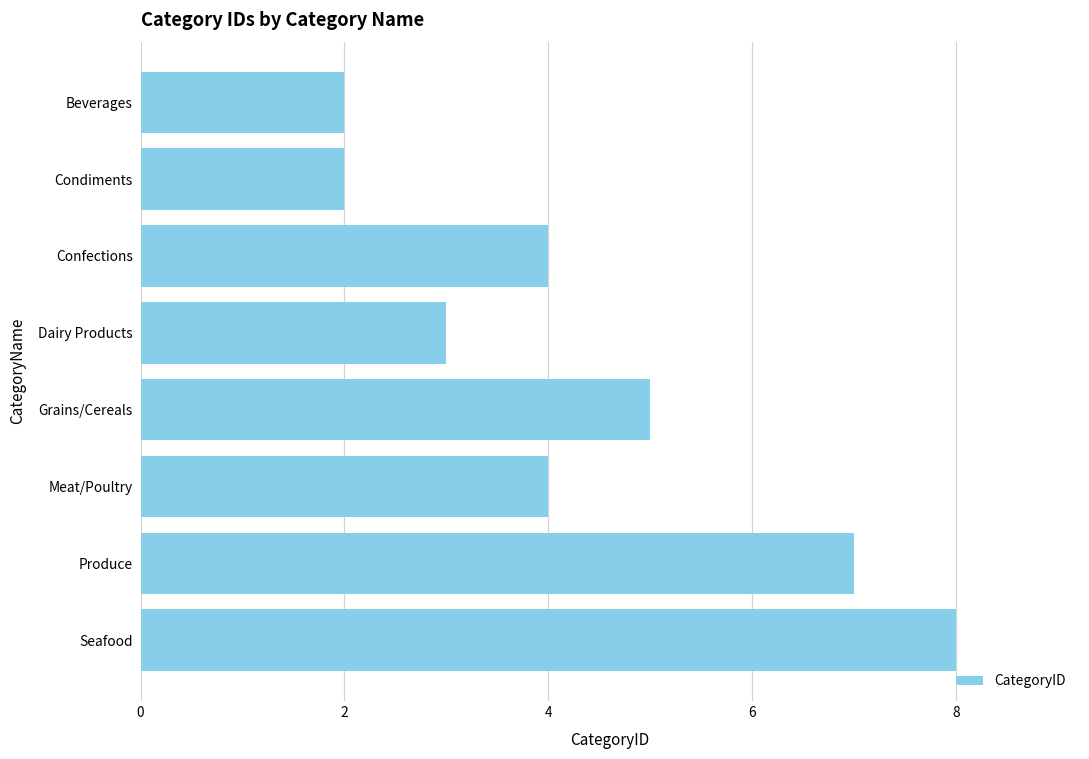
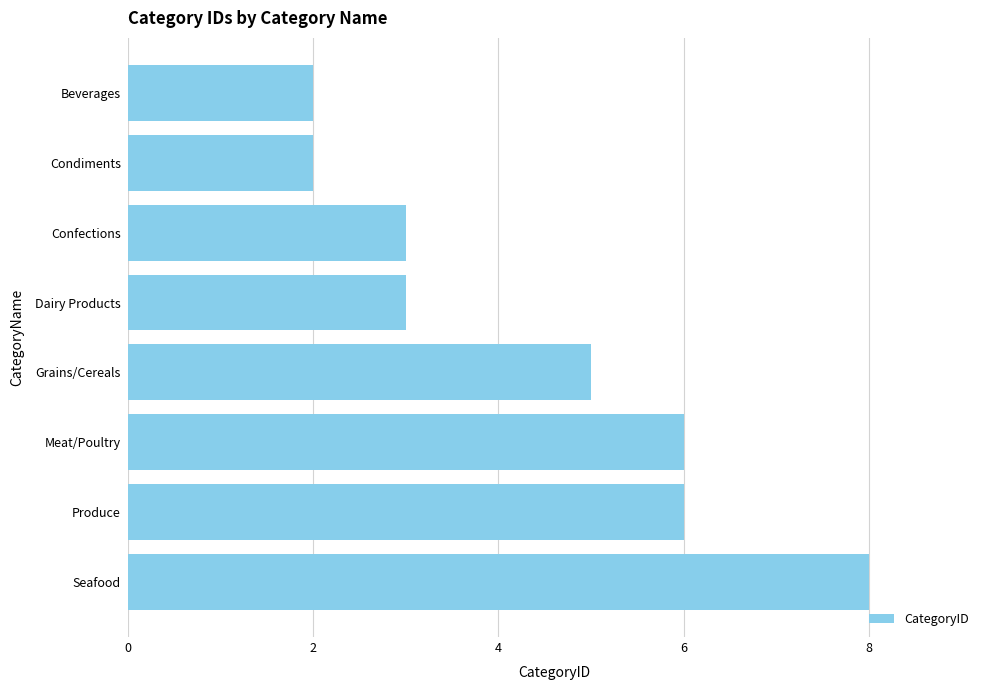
  {
    "Beverages": 2,
    "Condiments": 2,
-   "Confections": 4,
+   "Confections": 3,
    "Dairy Products": 3,
    "Grains/Cereals": 5,
-   "Meat/Poultry": 4,
-   "Produce": 7,
+   "Meat/Poultry": 6,
+   "Produce": 6,
    "Seafood": 8
  }
